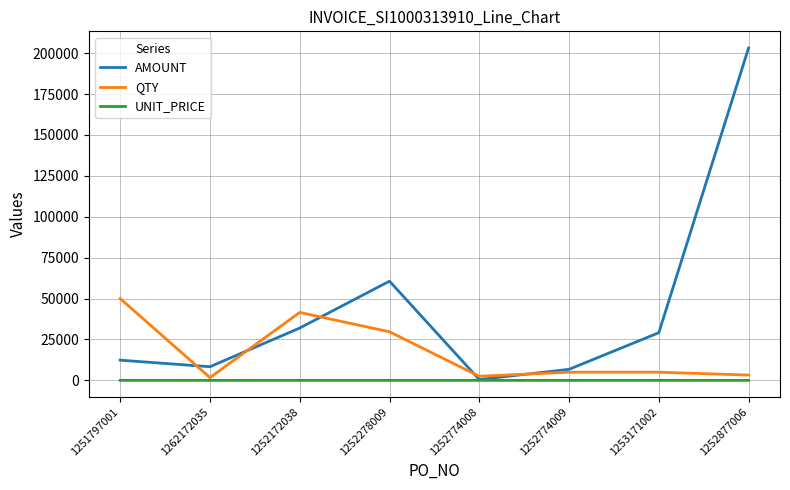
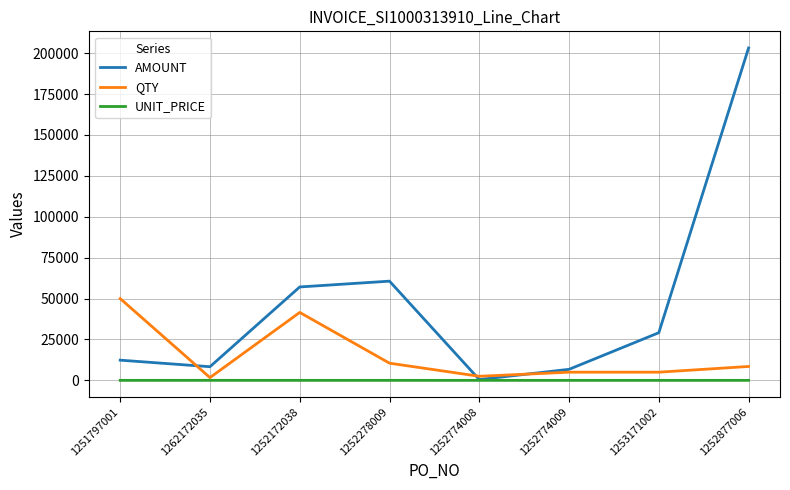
  {
    "AMOUNT": {
      "1251797001": 12000,
      "1262172035": 8000,
-     "1252172038": 32000,
+     "1252172038": 57000,
      "1252278009": 61000,
      "1252774009": 7000,
      "1253171002": 29000,
      "1252877006": 203000
    },
    "QTY": {
      "1251797001": 50000,
      "1262172035": 2000,
      "1252172038": 42000,
-     "1252278009": 30000,
+     "1252278009": 11000,
      "1252774008": 3000,
      "1252774009": 5000,
      "1253171002": 5000,
-     "1252877006": 3000
+     "1252877006": 9000
    },
    "UNIT_PRICE": {
      "1251797001": 0,
      "1262172035": 0,
      "1252172038": 0,
      "1252278009": 0,
      "1252774009": 0,
      "1253171002": 0,
      "1252877006": 0
    }
  }
